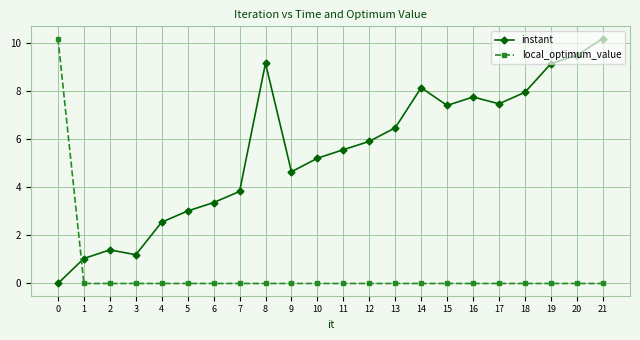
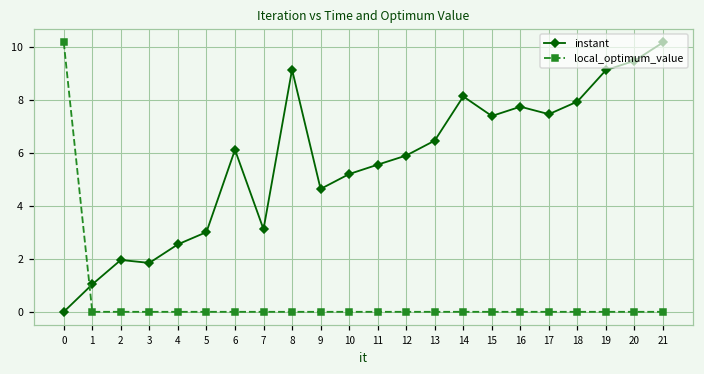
  {
    "instant": {
      "0": 0.0,
      "1": 1.0,
-     "2": 1.4,
-     "3": 1.2,
+     "2": 2.0,
+     "3": 1.8,
      "4": 2.5,
      "5": 3.0,
-     "6": 3.4,
-     "7": 3.8,
+     "6": 6.1,
+     "7": 3.1,
      "8": 9.1,
      "9": 4.6,
      "10": 5.2,
      "11": 5.6,
      "12": 5.9,
      "13": 6.5,
      "14": 8.1,
      "15": 7.4,
      "16": 7.7,
      "17": 7.5,
      "18": 7.9
    },
    "local_optimum_value": {
      "0": 10.2,
      "1": 0.0,
      "2": 0.0,
      "3": 0.0,
      "4": 0.0,
      "5": 0.0,
      "6": 0.0,
      "7": 0.0,
      "8": 0.0,
      "9": 0.0,
      "10": 0.0,
      "11": 0.0,
      "12": 0.0,
      "13": 0.0,
      "14": 0.0,
      "15": 0.0,
      "16": 0.0,
      "17": 0.0,
      "18": 0.0,
      "19": 0.0,
      "20": 0.0,
      "21": 0.0
    }
  }
